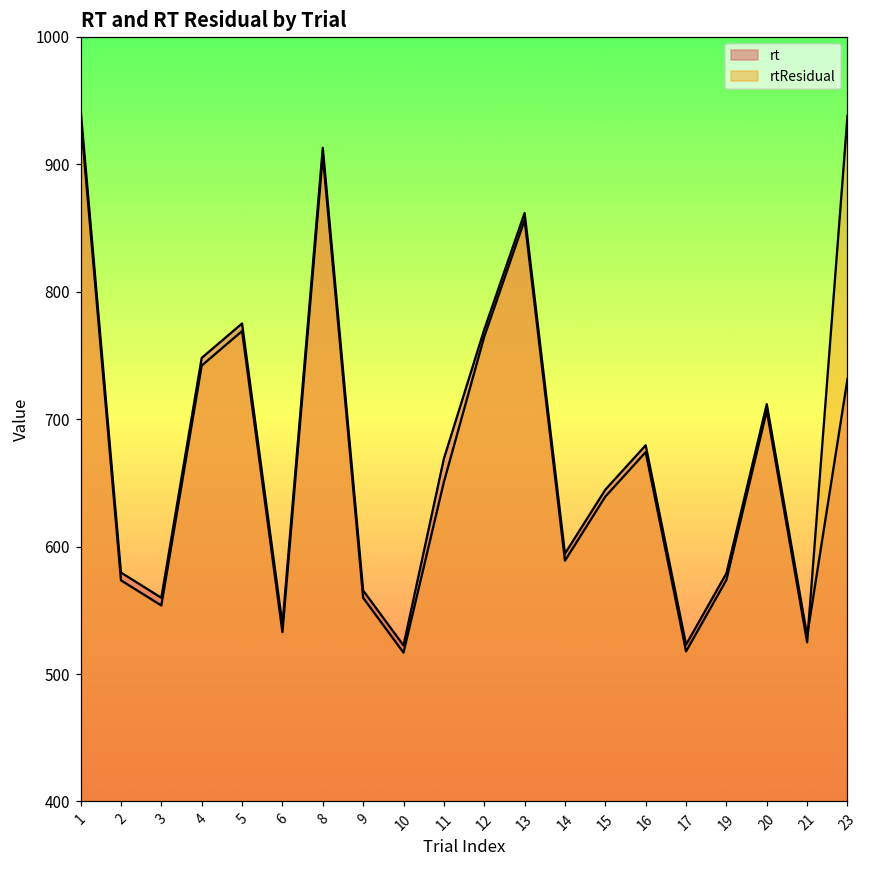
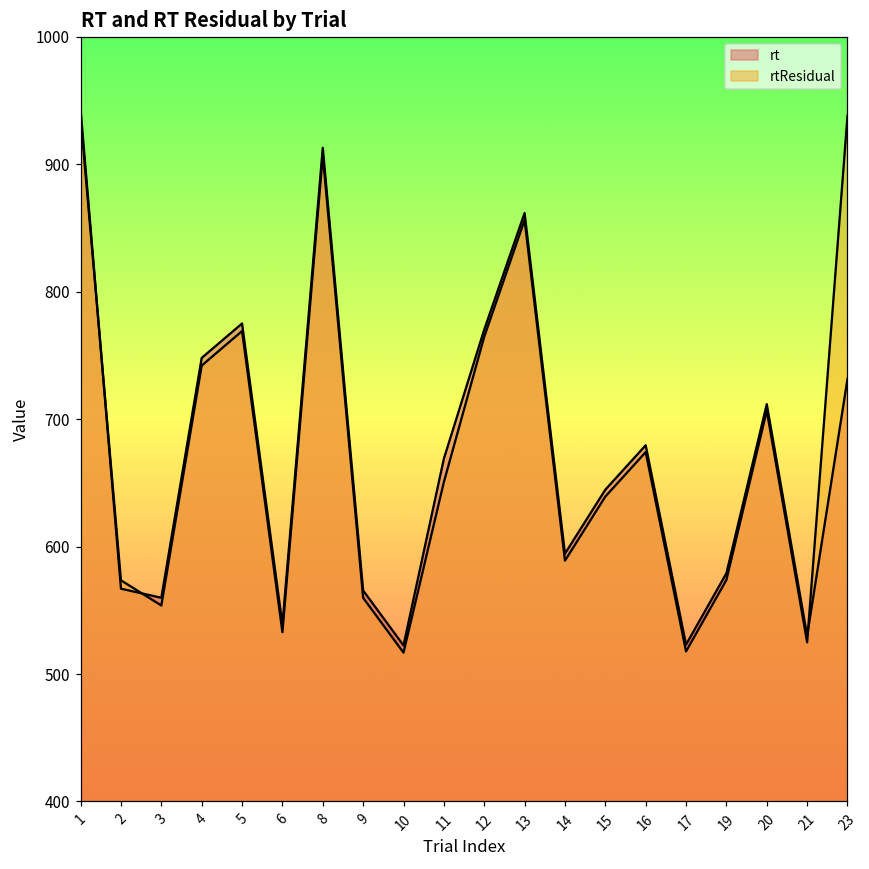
  {
    "rt": {
      "1": 943,
-     "2": 580,
+     "2": 567,
      "3": 560,
      "4": 748,
      "5": 775,
      "6": 539,
      "8": 913,
      "9": 566,
      "10": 522,
      "11": 669,
      "12": 770,
      "13": 862,
      "14": 594,
      "15": 645,
      "16": 679,
      "17": 523,
      "19": 579,
      "20": 712,
      "21": 530,
      "23": 731
    },
    "rtResidual": {
      "1": 937,
      "2": 574,
      "3": 554,
      "4": 742,
      "5": 769,
      "6": 533,
      "8": 907,
      "9": 560,
      "10": 517,
      "11": 651,
      "12": 765,
      "13": 856,
      "14": 589,
      "15": 639,
      "16": 674,
      "17": 518,
      "19": 574,
      "20": 707,
      "21": 525,
      "23": 938
    }
  }
